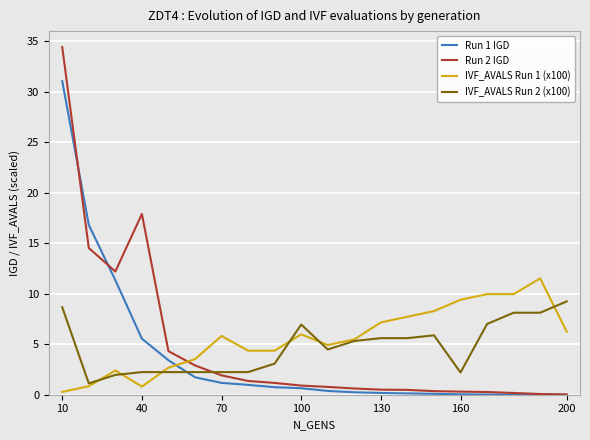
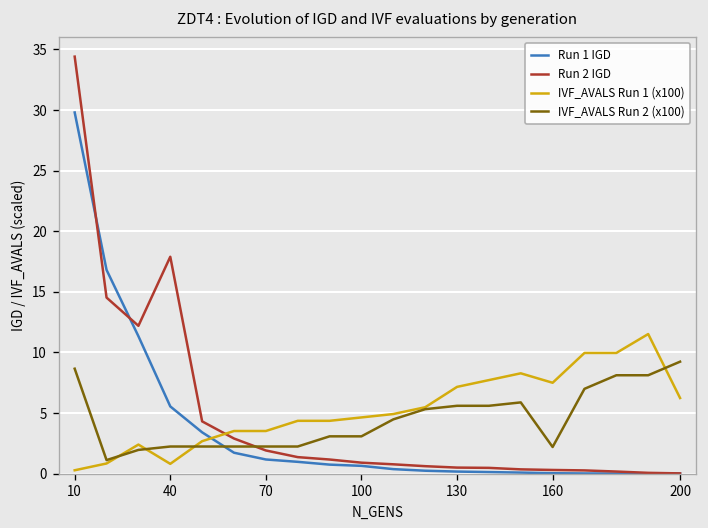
  {
    "Run 1 IGD": {
-     "10": 31.0,
+     "10": 29.8,
      "40": 5.5,
      "70": 1.2,
      "100": 0.6,
      "130": 0.2,
      "160": 0.0
    },
    "Run 2 IGD": {
      "10": 34.4,
      "40": 17.9,
      "70": 1.9,
      "100": 0.9,
      "130": 0.5,
      "160": 0.3
    },
    "IVF_AVALS Run 1 (x100)": {
      "10": 0.3,
      "40": 0.8,
-     "70": 5.8,
-     "100": 6.0,
+     "70": 3.5,
+     "100": 4.6,
      "130": 7.2,
-     "160": 9.4,
+     "160": 7.5,
      "200": 6.2
    },
    "IVF_AVALS Run 2 (x100)": {
      "10": 8.7,
      "40": 2.2,
      "70": 2.2,
-     "100": 7.0,
+     "100": 3.1,
      "130": 5.6,
      "160": 2.2,
      "200": 9.2
    }
  }
